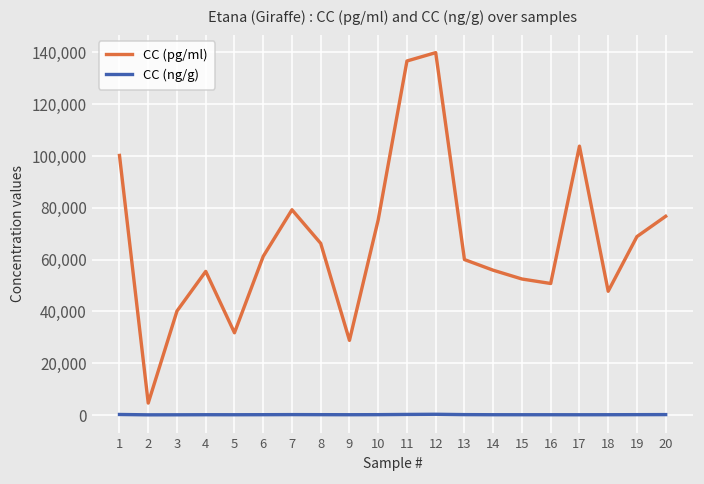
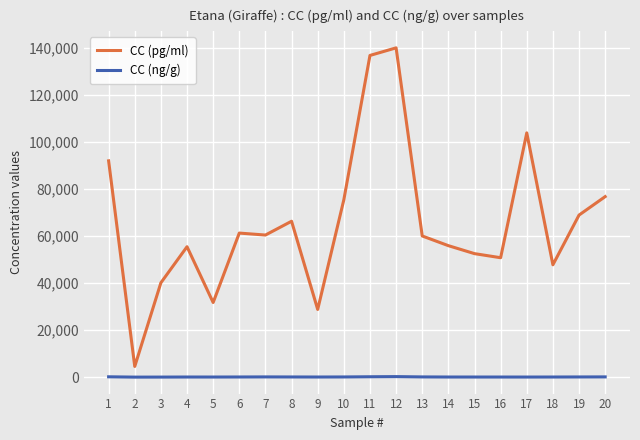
  {
    "CC (pg/ml)": {
-     "1": "100,000",
+     "1": "92,000",
      "2": "5,000",
      "3": "40,000",
      "4": "55,000",
      "5": "32,000",
      "6": "61,000",
-     "7": "79,000",
+     "7": "60,000",
      "8": "66,000",
      "9": "29,000",
      "10": "75,000",
      "11": "137,000",
      "12": "140,000",
      "13": "60,000",
      "14": "56,000",
      "15": "53,000",
      "16": "51,000",
      "17": "104,000",
      "18": "48,000",
      "19": "69,000",
      "20": "77,000"
    },
    "CC (ng/g)": {
      "1": "0",
      "2": "0",
      "3": "0",
      "4": "0",
      "5": "0",
      "6": "0",
      "7": "0",
      "8": "0",
      "9": "0",
      "10": "0",
      "11": "0",
      "12": "0",
      "13": "0",
      "14": "0",
      "15": "0",
      "16": "0",
      "17": "0",
      "18": "0",
      "19": "0",
      "20": "0"
    }
  }
